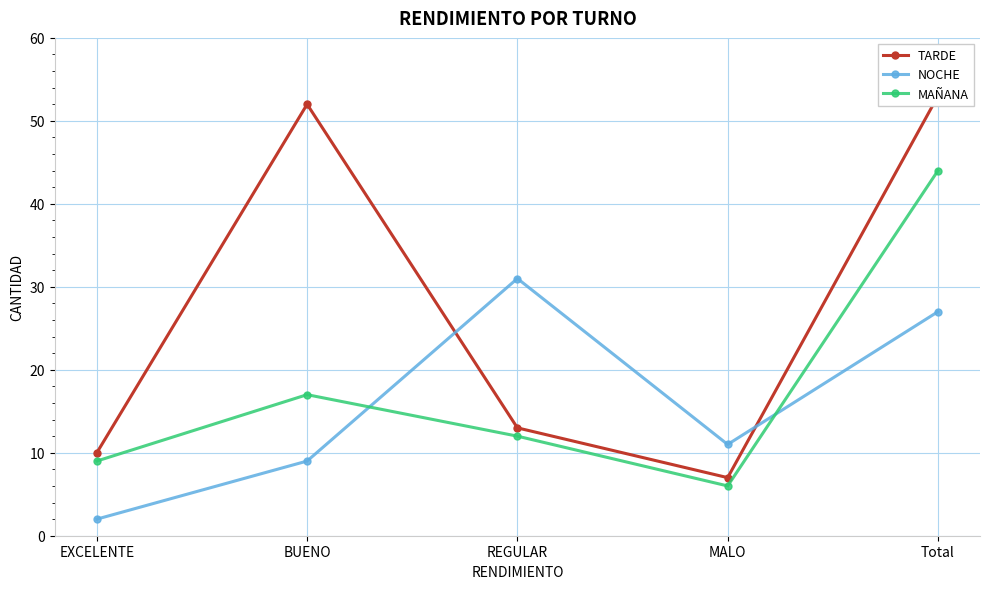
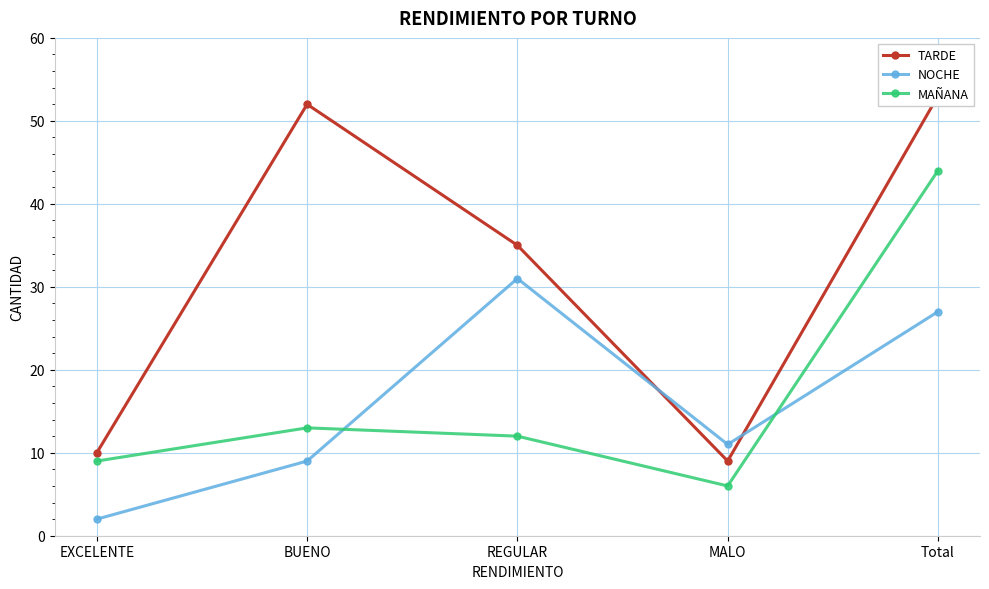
  {
    "TARDE": {
      "EXCELENTE": 10,
      "BUENO": 52,
-     "REGULAR": 13,
-     "MALO": 7
+     "REGULAR": 35,
+     "MALO": 9
    },
    "NOCHE": {
      "EXCELENTE": 2,
      "BUENO": 9,
      "REGULAR": 31,
      "MALO": 11,
      "Total": 27
    },
    "MAÑANA": {
      "EXCELENTE": 9,
-     "BUENO": 17,
+     "BUENO": 13,
      "REGULAR": 12,
      "MALO": 6,
      "Total": 44
    }
  }
